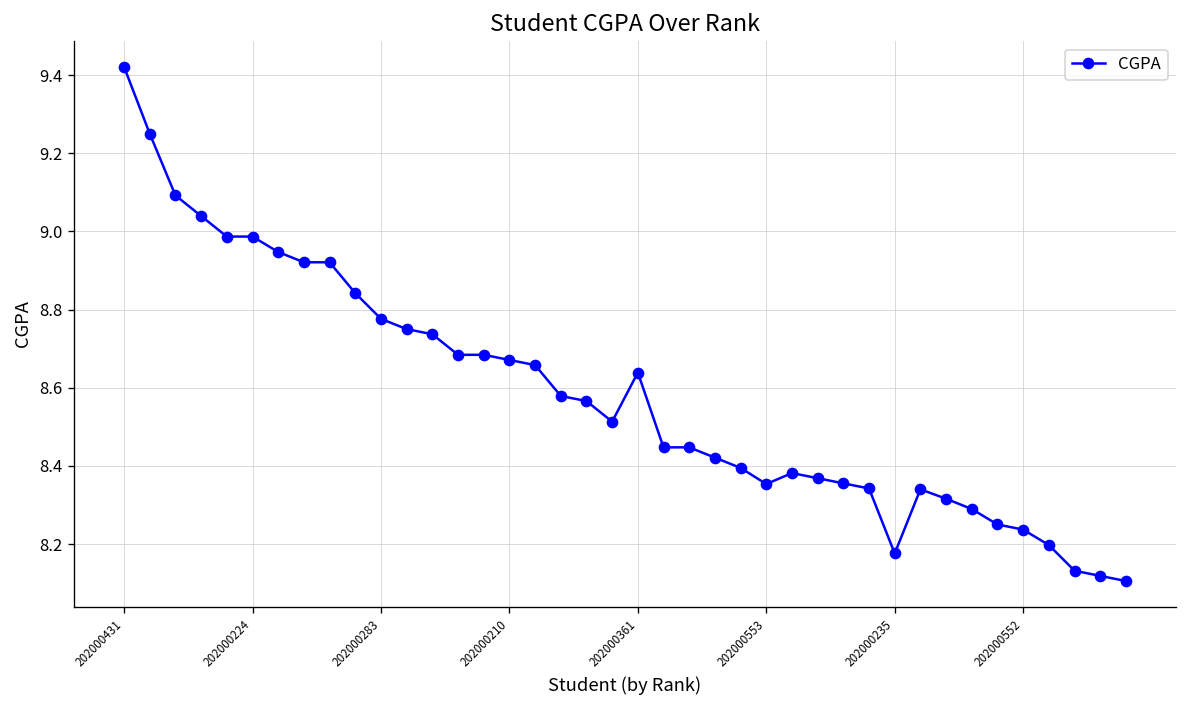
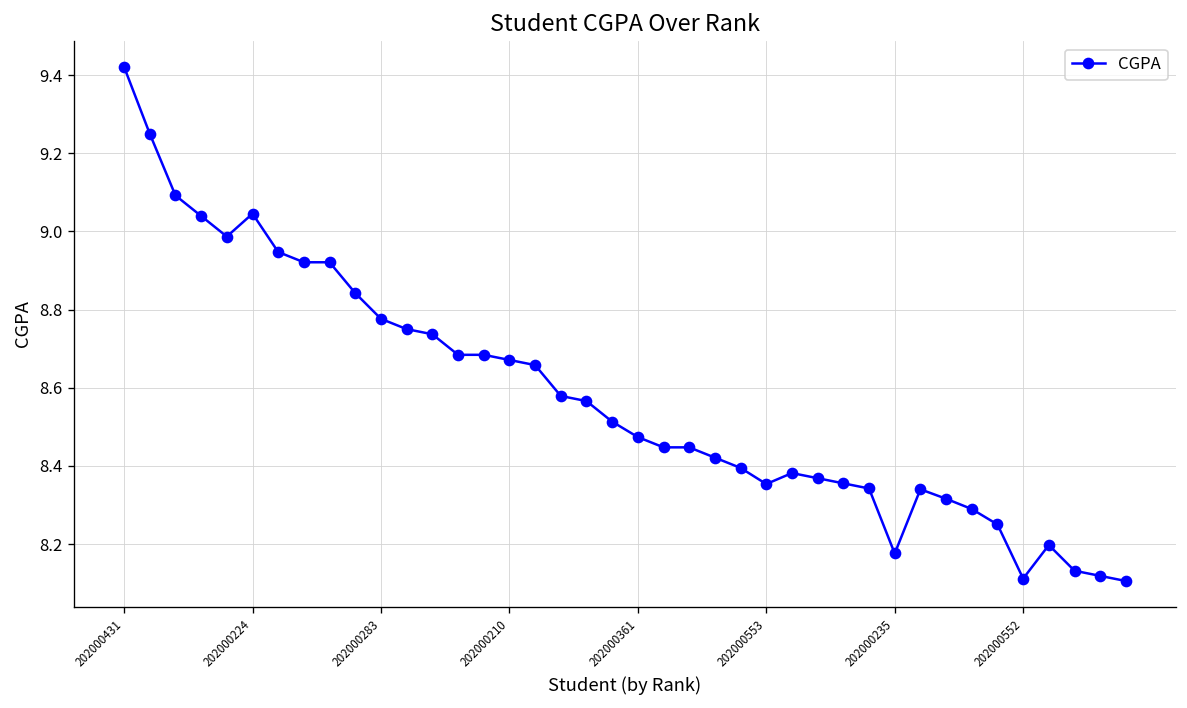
  {
    "202000431": 9.42,
-   "202000224": 8.99,
+   "202000224": 9.05,
    "202000283": 8.78,
    "202000210": 8.67,
-   "202000361": 8.64,
+   "202000361": 8.47,
    "202000553": 8.35,
    "202000235": 8.18,
-   "202000552": 8.24
+   "202000552": 8.11
  }
